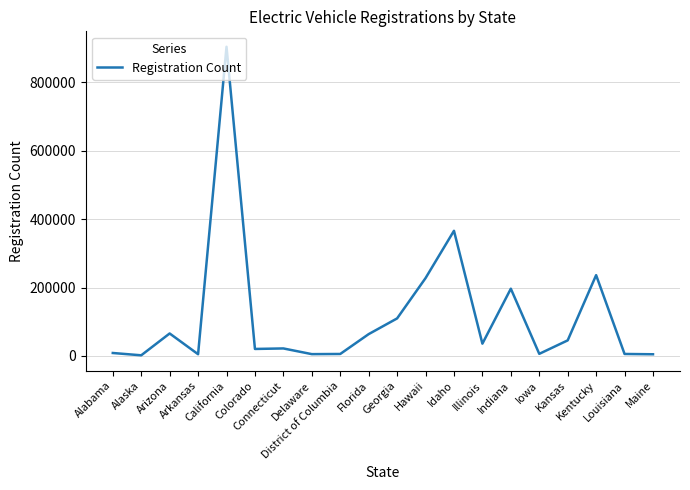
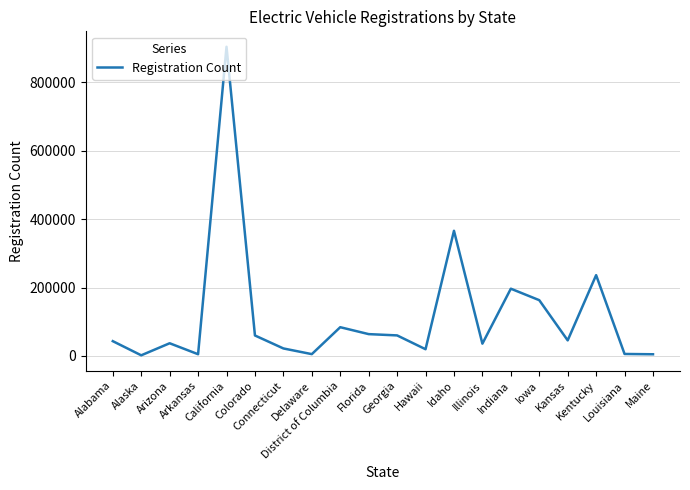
  {
-   "Alabama": 10000,
+   "Alabama": 40000,
    "Alaska": 0,
-   "Arizona": 70000,
+   "Arizona": 40000,
    "Arkansas": 10000,
-   "Colorado": 20000,
+   "Colorado": 60000,
    "Connecticut": 20000,
    "Delaware": 10000,
-   "District of Columbia": 10000,
+   "District of Columbia": 80000,
    "Florida": 60000,
-   "Georgia": 110000,
-   "Hawaii": 230000,
+   "Georgia": 60000,
+   "Hawaii": 20000,
    "Idaho": 370000,
    "Illinois": 40000,
    "Indiana": 200000,
-   "Iowa": 10000,
+   "Iowa": 160000,
    "Kansas": 50000,
    "Kentucky": 240000,
    "Louisiana": 10000,
    "Maine": 0
  }
